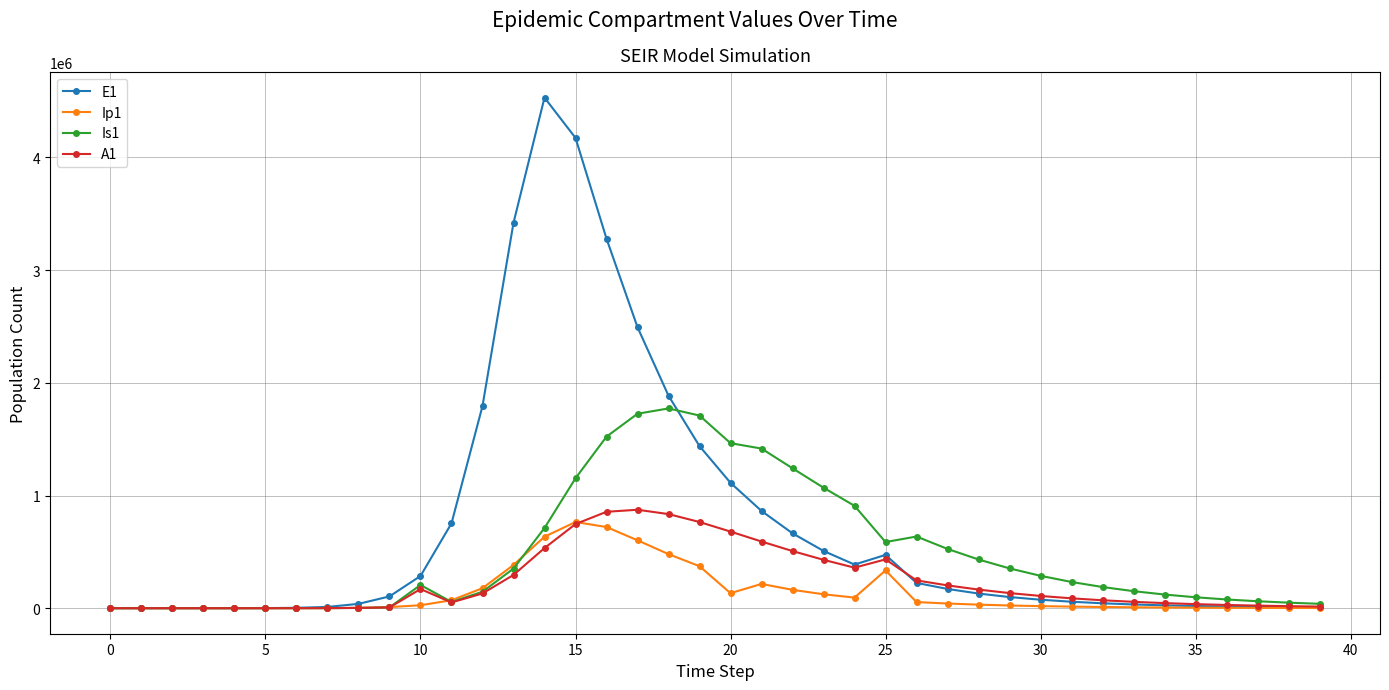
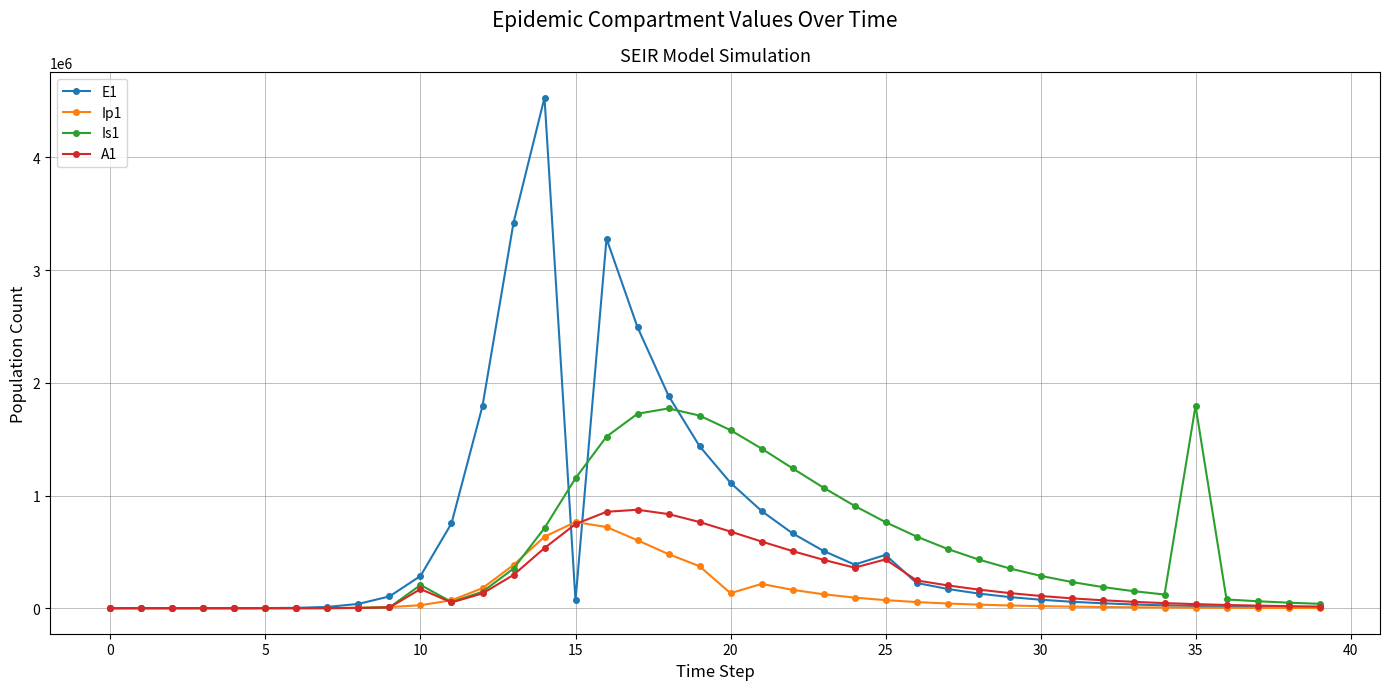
  {
    "E1": {
      "10": 290000,
-     "15": 4170000,
+     "15": 70000,
      "20": 1110000,
      "25": 470000,
      "30": 80000
    },
    "Ip1": {
      "10": 30000,
      "20": 130000,
-     "25": 340000,
+     "25": 70000,
      "30": 20000
    },
    "Is1": {
      "10": 210000,
      "15": 1150000,
-     "20": 1460000,
-     "25": 590000,
+     "20": 1580000,
+     "25": 760000,
      "30": 290000,
-     "35": 100000
+     "35": 1800000
    },
    "A1": {
      "10": 170000,
      "20": 680000,
      "25": 430000,
      "30": 110000
    }
  }
